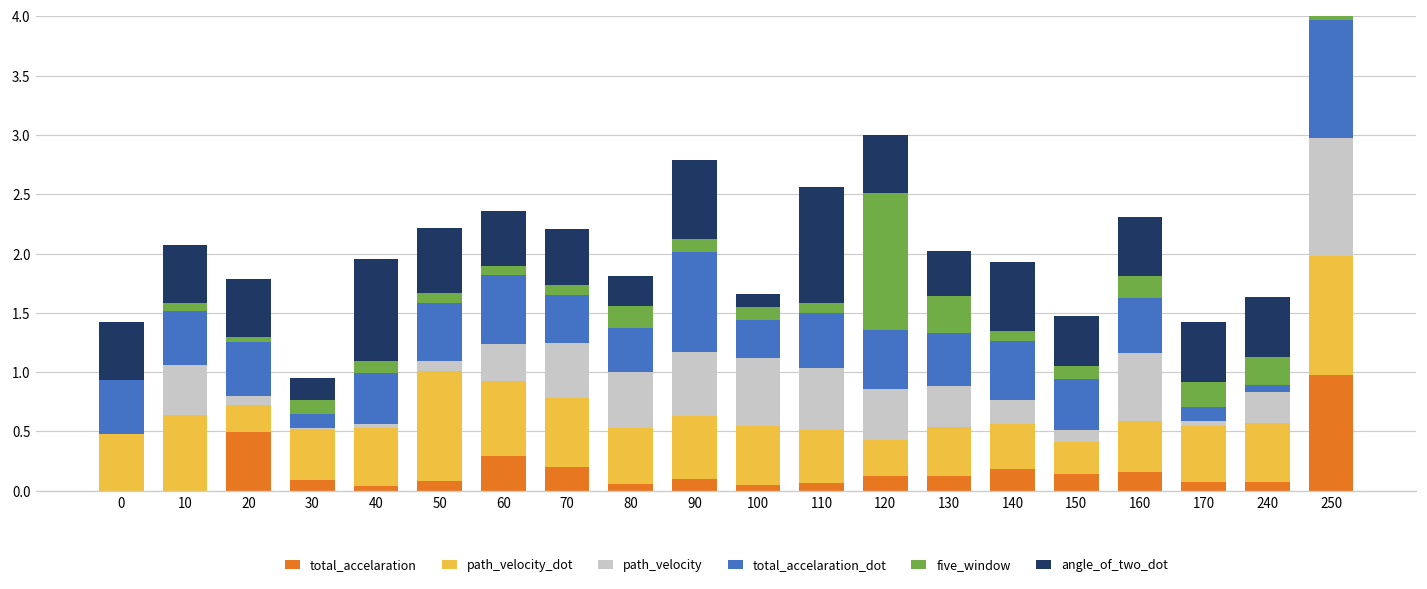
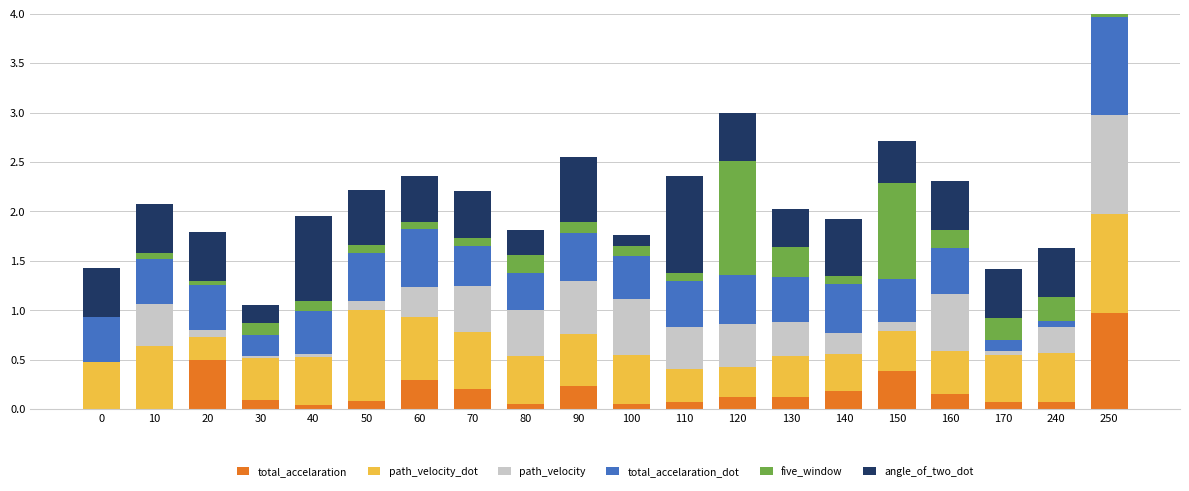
  {
    "total_accelaration": {
      "0": 0.0,
      "10": 0.0,
      "20": 0.5,
      "30": 0.1,
      "40": 0.0,
      "50": 0.1,
      "60": 0.3,
      "70": 0.2,
      "80": 0.1,
-     "90": 0.1,
+     "90": 0.2,
      "100": 0.0,
      "110": 0.1,
      "120": 0.1,
      "130": 0.1,
      "140": 0.2,
-     "150": 0.1,
+     "150": 0.4,
      "160": 0.2,
      "170": 0.1,
      "240": 0.1,
      "250": 1.0
    },
    "path_velocity_dot": {
      "0": 0.5,
      "10": 0.6,
      "20": 0.2,
      "30": 0.4,
      "40": 0.5,
      "50": 0.9,
      "60": 0.6,
      "70": 0.6,
      "80": 0.5,
      "90": 0.5,
      "100": 0.5,
-     "110": 0.4,
+     "110": 0.3,
      "120": 0.3,
      "130": 0.4,
      "140": 0.4,
-     "150": 0.3,
+     "150": 0.4,
      "160": 0.4,
      "170": 0.5,
      "240": 0.5,
      "250": 1.0
    },
    "path_velocity": {
      "0": 0.0,
      "10": 0.4,
      "20": 0.1,
      "40": 0.0,
      "50": 0.1,
      "60": 0.3,
      "70": 0.5,
      "80": 0.5,
      "90": 0.5,
      "100": 0.6,
-     "110": 0.5,
+     "110": 0.4,
      "120": 0.4,
      "130": 0.3,
      "140": 0.2,
      "150": 0.1,
      "160": 0.6,
      "170": 0.0,
      "240": 0.3,
      "250": 1.0
    },
    "total_accelaration_dot": {
      "0": 0.5,
      "10": 0.5,
      "20": 0.5,
-     "30": 0.1,
+     "30": 0.2,
      "40": 0.4,
      "50": 0.5,
      "60": 0.6,
      "70": 0.4,
      "80": 0.4,
-     "90": 0.8,
-     "100": 0.3,
+     "90": 0.5,
+     "100": 0.4,
      "110": 0.5,
      "120": 0.5,
      "130": 0.5,
      "140": 0.5,
      "150": 0.4,
      "160": 0.5,
      "170": 0.1,
      "240": 0.1,
      "250": 1.0
    },
    "five_window": {
      "0": 0.0,
      "10": 0.1,
      "20": 0.0,
      "30": 0.1,
      "40": 0.1,
      "50": 0.1,
      "60": 0.1,
      "70": 0.1,
      "80": 0.2,
      "90": 0.1,
      "100": 0.1,
      "110": 0.1,
      "120": 1.2,
      "130": 0.3,
      "140": 0.1,
-     "150": 0.1,
+     "150": 1.0,
      "160": 0.2,
      "170": 0.2,
      "240": 0.2
    },
    "angle_of_two_dot": {
      "0": 0.5,
      "10": 0.5,
      "20": 0.5,
      "30": 0.2,
      "40": 0.9,
      "50": 0.6,
      "60": 0.5,
      "70": 0.5,
      "80": 0.3,
      "90": 0.7,
      "100": 0.1,
      "110": 1.0,
      "120": 0.5,
      "130": 0.4,
      "140": 0.6,
      "150": 0.4,
      "160": 0.5,
      "170": 0.5,
      "240": 0.5
    }
  }
